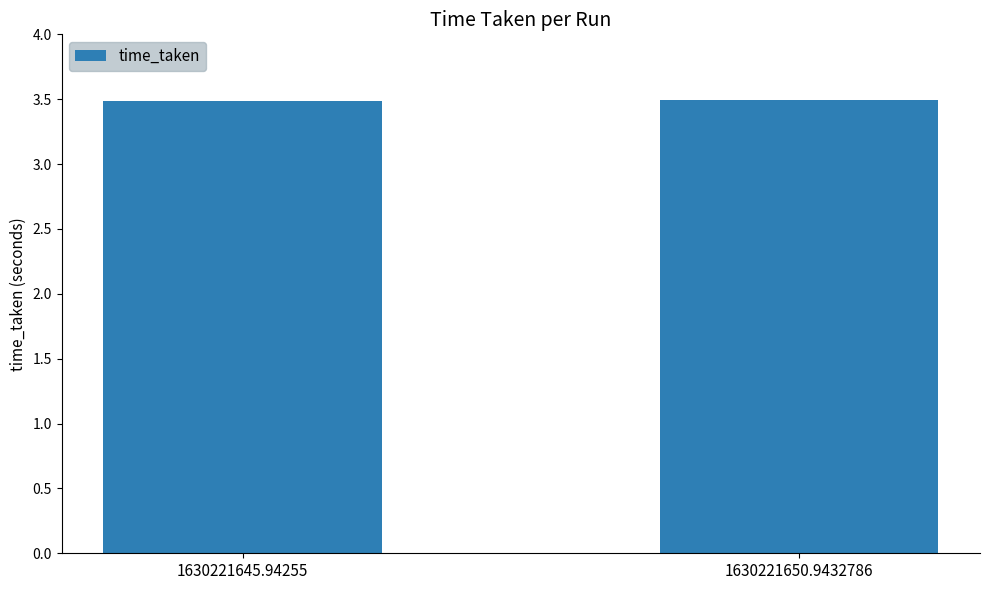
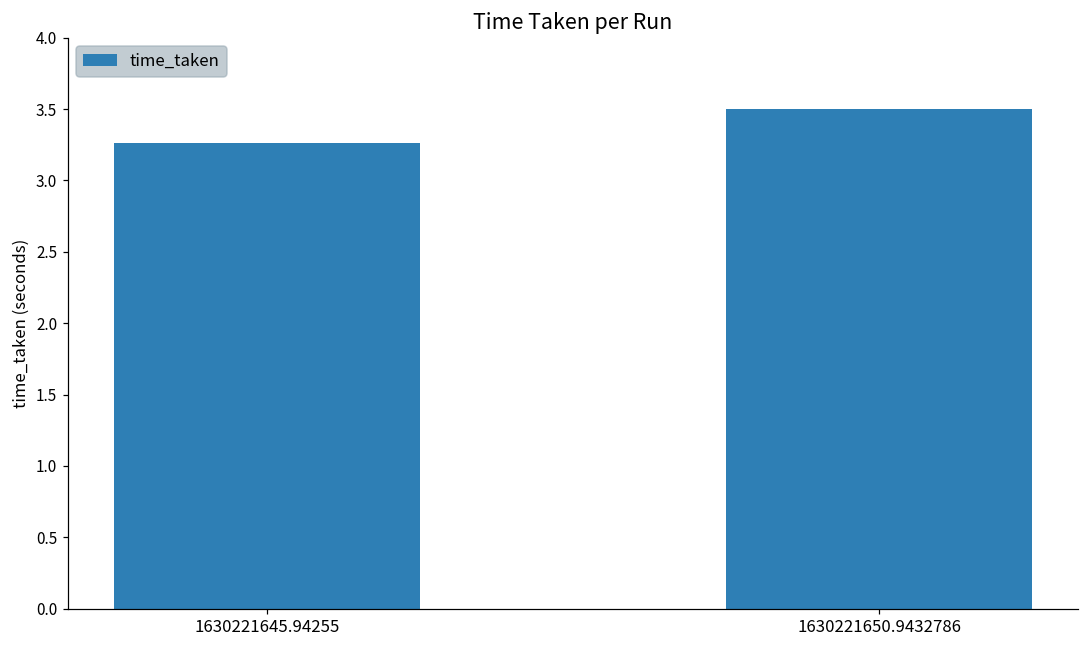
  {
-   "1630221645.94255": 3.48,
+   "1630221645.94255": 3.26,
    "1630221650.9432786": 3.50
  }
